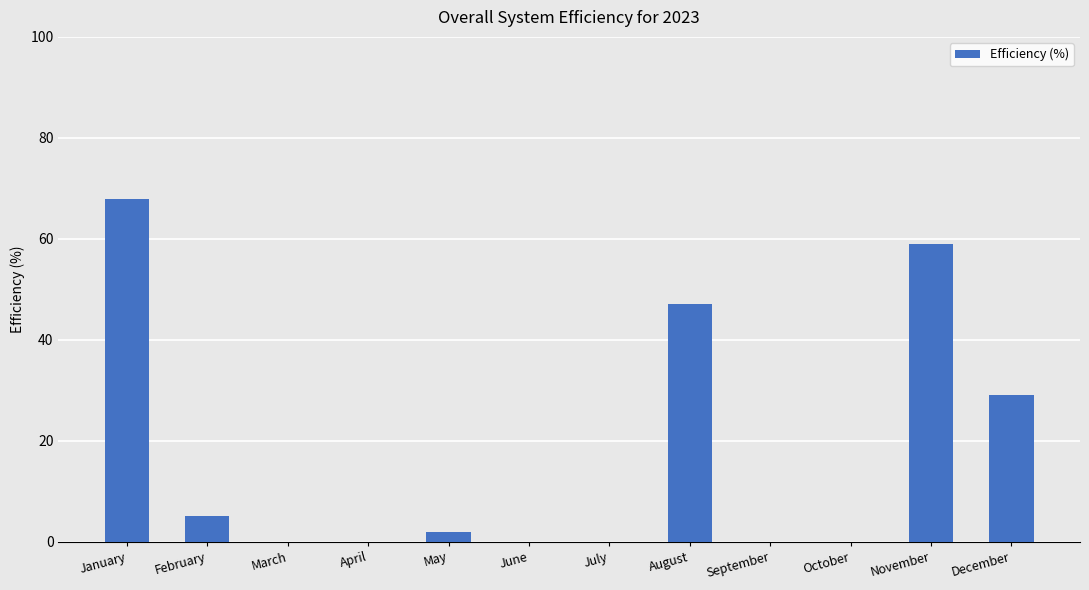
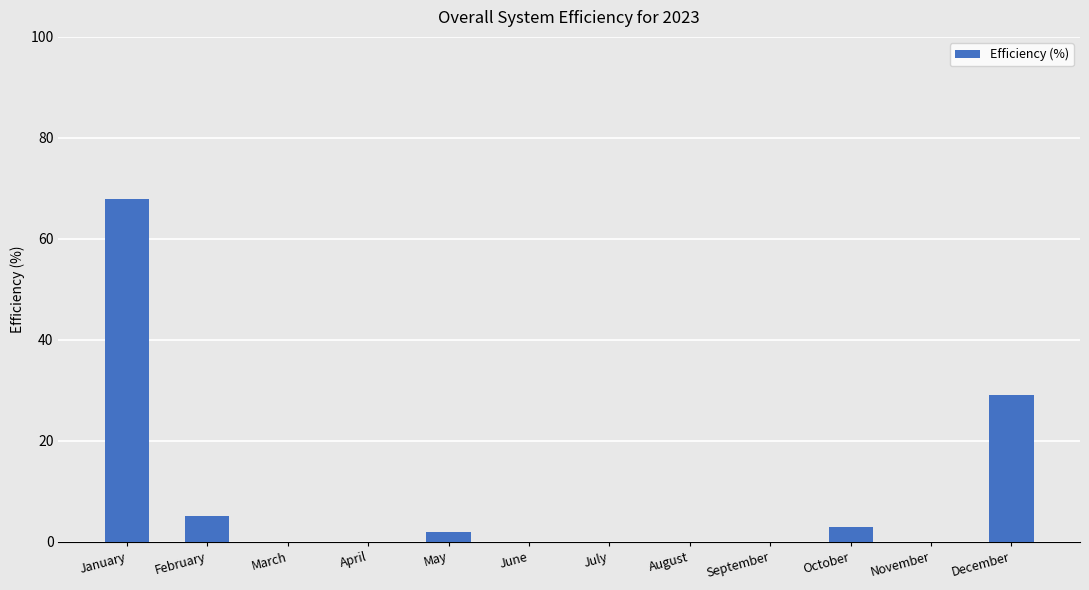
  {
    "January": 68,
    "February": 5,
    "March": 0,
    "April": 0,
    "May": 2,
    "June": 0,
    "July": 0,
-   "August": 47,
+   "August": 0,
    "September": 0,
-   "October": 0,
-   "November": 59,
+   "October": 3,
+   "November": 0,
    "December": 29
  }
